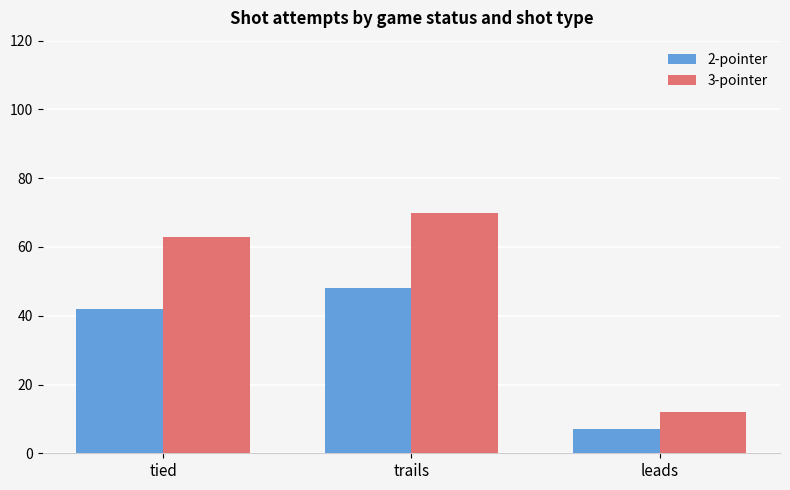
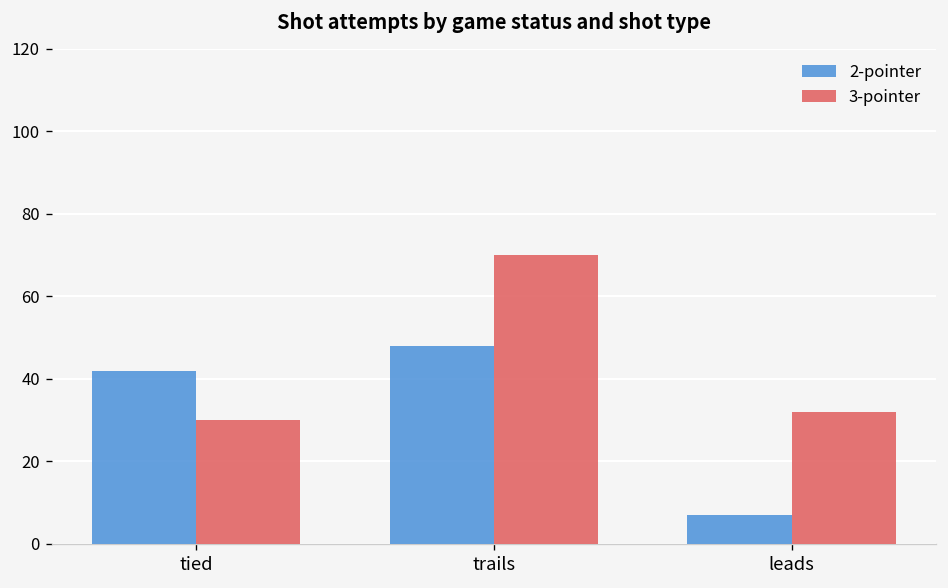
  {
    "2-pointer": {
      "tied": 42,
      "trails": 48,
      "leads": 7
    },
    "3-pointer": {
-     "tied": 63,
+     "tied": 30,
      "trails": 70,
-     "leads": 12
+     "leads": 32
    }
  }
